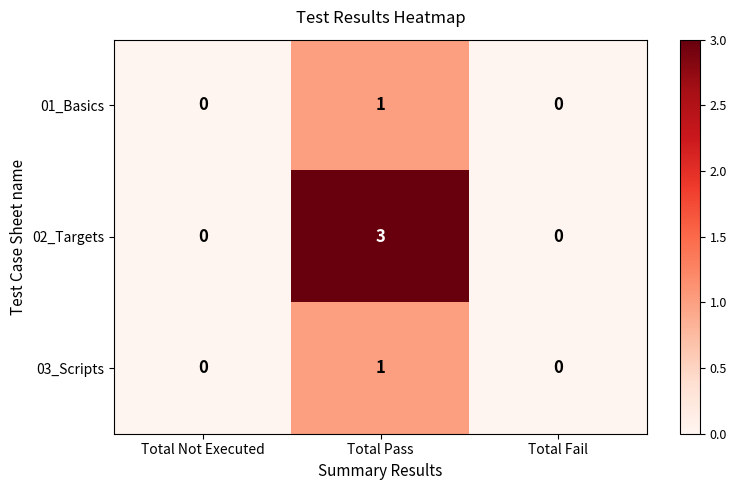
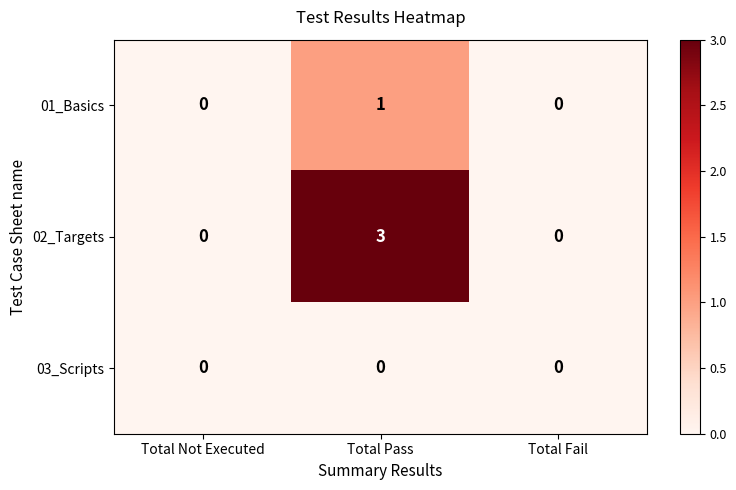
  {
    "01_Basics": {
      "Total Not Executed": 0,
      "Total Pass": 1,
      "Total Fail": 0
    },
    "02_Targets": {
      "Total Not Executed": 0,
      "Total Pass": 3,
      "Total Fail": 0
    },
    "03_Scripts": {
      "Total Not Executed": 0,
-     "Total Pass": 1,
+     "Total Pass": 0,
      "Total Fail": 0
    }
  }
